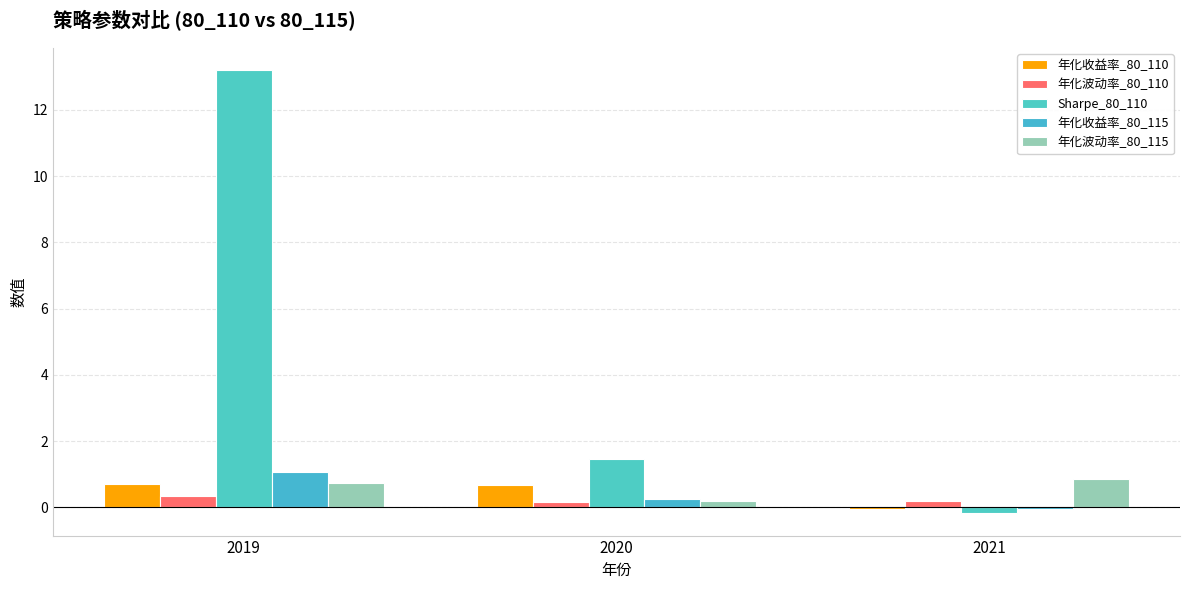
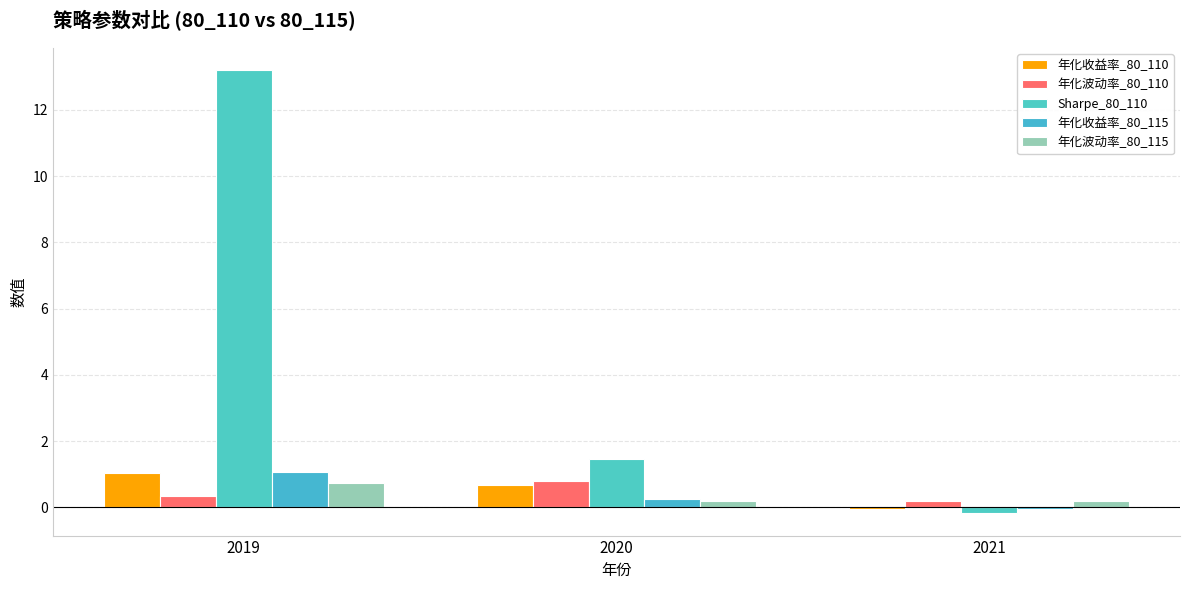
  {
    "年化收益率_80_110": {
-     "2019": 0.7,
+     "2019": 1.0,
      "2020": 0.7
    },
    "年化波动率_80_110": {
      "2019": 0.4,
-     "2020": 0.2,
+     "2020": 0.8,
      "2021": 0.2
    },
    "年化波动率_80_115": {
      "2019": 0.7,
      "2020": 0.2,
-     "2021": 0.9
+     "2021": 0.2
    }
  }
